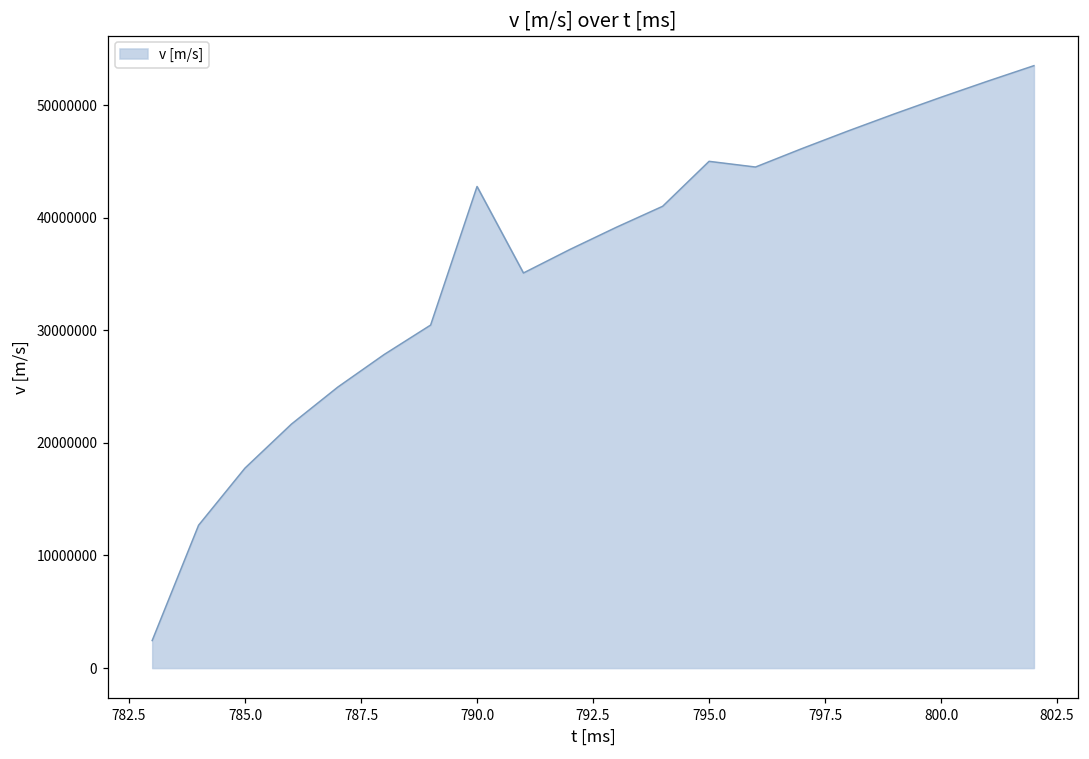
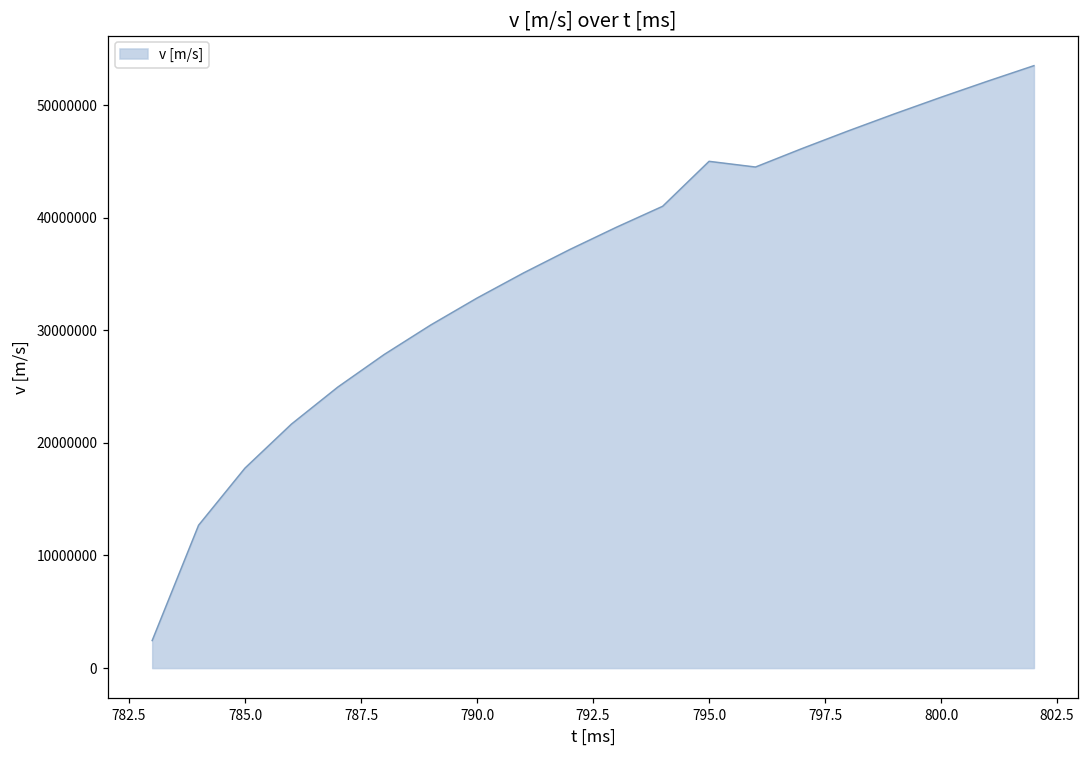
  {
    "785.0": 17800000,
-   "790.0": 42800000,
+   "790.0": 32900000,
    "795.0": 45000000,
    "800.0": 50700000
  }
